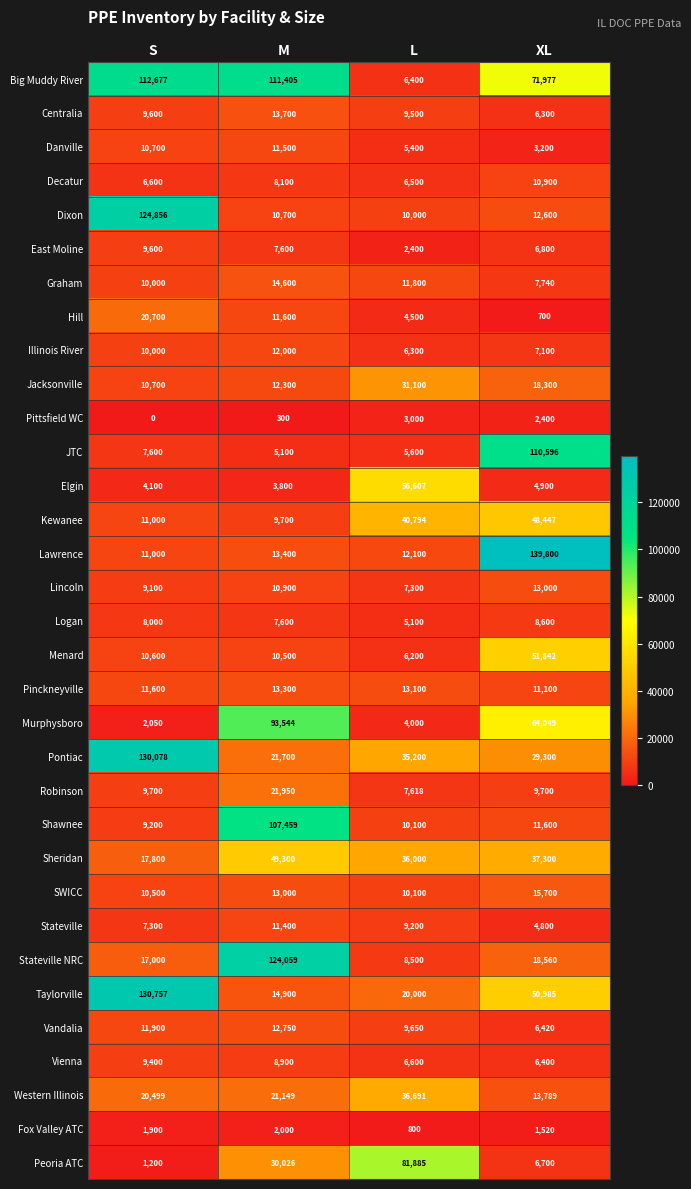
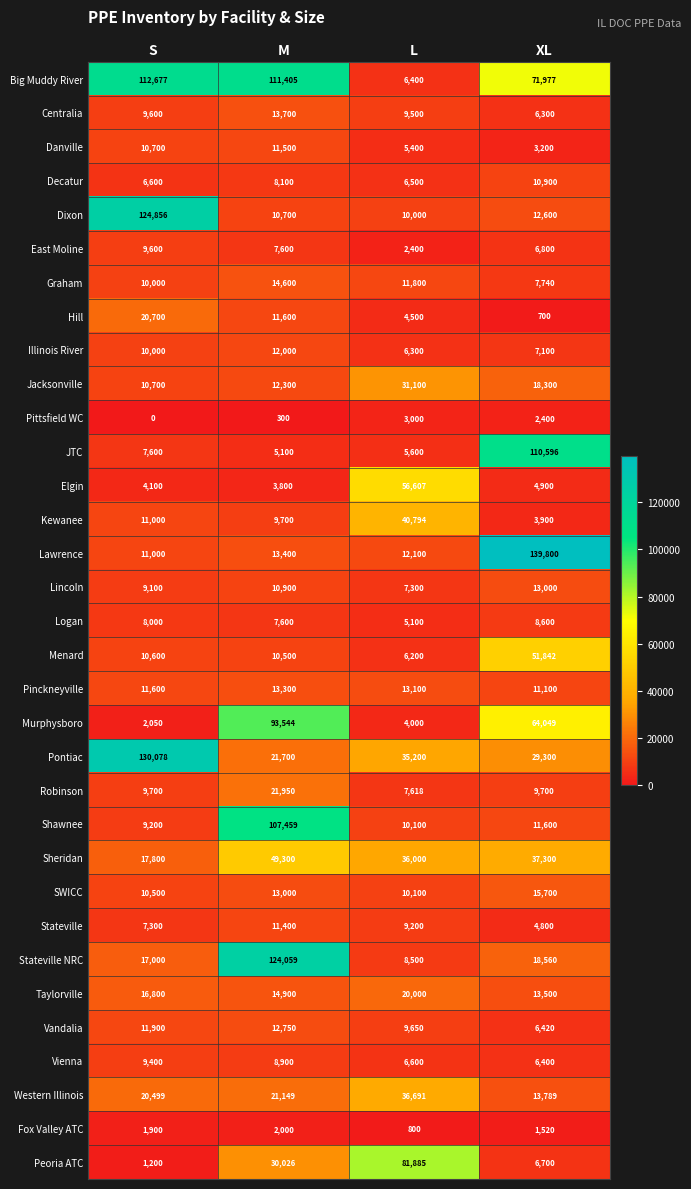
  {
    "Big Muddy River": {
      "S": "112,677",
      "M": "111,405",
      "L": "6,400",
      "XL": "71,977"
    },
    "Centralia": {
      "S": "9,600",
      "M": "13,700",
      "L": "9,500",
      "XL": "6,300"
    },
    "Danville": {
      "S": "10,700",
      "M": "11,500",
      "L": "5,400",
      "XL": "3,200"
    },
    "Decatur": {
      "S": "6,600",
      "M": "8,100",
      "L": "6,500",
      "XL": "10,900"
    },
    "Dixon": {
      "S": "124,856",
      "M": "10,700",
      "L": "10,000",
      "XL": "12,600"
    },
    "East Moline": {
      "S": "9,600",
      "M": "7,600",
      "L": "2,400",
      "XL": "6,800"
    },
    "Graham": {
      "S": "10,000",
      "M": "14,600",
      "L": "11,800",
      "XL": "7,740"
    },
    "Hill": {
      "S": "20,700",
      "M": "11,600",
      "L": "4,500",
      "XL": "700"
    },
    "Illinois River": {
      "S": "10,000",
      "M": "12,000",
      "L": "6,300",
      "XL": "7,100"
    },
    "Jacksonville": {
      "S": "10,700",
      "M": "12,300",
      "L": "31,100",
      "XL": "18,300"
    },
    "Pittsfield WC": {
      "S": "0",
      "M": "300",
      "L": "3,000",
      "XL": "2,400"
    },
    "JTC": {
      "S": "7,600",
      "M": "5,100",
      "L": "5,600",
      "XL": "110,596"
    },
    "Elgin": {
      "S": "4,100",
      "M": "3,800",
      "L": "56,607",
      "XL": "4,900"
    },
    "Kewanee": {
      "S": "11,000",
      "M": "9,700",
      "L": "40,794",
-     "XL": "48,447"
+     "XL": "3,900"
    },
    "Lawrence": {
      "S": "11,000",
      "M": "13,400",
      "L": "12,100",
      "XL": "139,800"
    },
    "Lincoln": {
      "S": "9,100",
      "M": "10,900",
      "L": "7,300",
      "XL": "13,000"
    },
    "Logan": {
      "S": "8,000",
      "M": "7,600",
      "L": "5,100",
      "XL": "8,600"
    },
    "Menard": {
      "S": "10,600",
      "M": "10,500",
      "L": "6,200",
      "XL": "51,842"
    },
    "Pinckneyville": {
      "S": "11,600",
      "M": "13,300",
      "L": "13,100",
      "XL": "11,100"
    },
    "Murphysboro": {
      "S": "2,050",
      "M": "93,544",
      "L": "4,000",
      "XL": "64,049"
    },
    "Pontiac": {
      "S": "130,078",
      "M": "21,700",
      "L": "35,200",
      "XL": "29,300"
    },
    "Robinson": {
      "S": "9,700",
      "M": "21,950",
      "L": "7,618",
      "XL": "9,700"
    },
    "Shawnee": {
      "S": "9,200",
      "M": "107,459",
      "L": "10,100",
      "XL": "11,600"
    },
    "Sheridan": {
      "S": "17,800",
      "M": "49,300",
      "L": "36,000",
      "XL": "37,300"
    },
    "SWICC": {
      "S": "10,500",
      "M": "13,000",
      "L": "10,100",
      "XL": "15,700"
    },
    "Stateville": {
      "S": "7,300",
      "M": "11,400",
      "L": "9,200",
      "XL": "4,800"
    },
    "Stateville NRC": {
      "S": "17,000",
      "M": "124,059",
      "L": "8,500",
      "XL": "18,560"
    },
    "Taylorville": {
-     "S": "130,757",
+     "S": "16,800",
      "M": "14,900",
      "L": "20,000",
-     "XL": "50,985"
+     "XL": "13,500"
    },
    "Vandalia": {
      "S": "11,900",
      "M": "12,750",
      "L": "9,650",
      "XL": "6,420"
    },
    "Vienna": {
      "S": "9,400",
      "M": "8,900",
      "L": "6,600",
      "XL": "6,400"
    },
    "Western Illinois": {
      "S": "20,499",
      "M": "21,149",
      "L": "36,691",
      "XL": "13,789"
    },
    "Fox Valley ATC": {
      "S": "1,900",
      "M": "2,000",
      "L": "800",
      "XL": "1,520"
    },
    "Peoria ATC": {
      "S": "1,200",
      "M": "30,026",
      "L": "81,885",
      "XL": "6,700"
    }
  }
